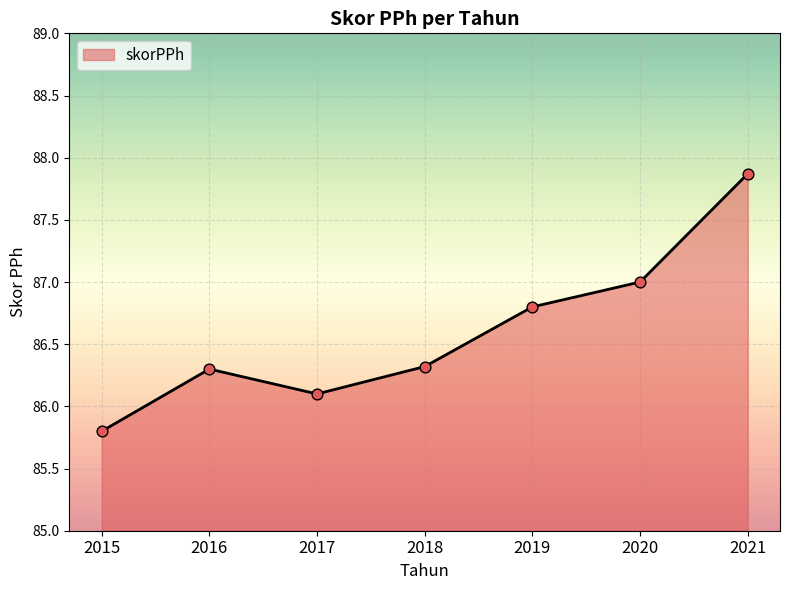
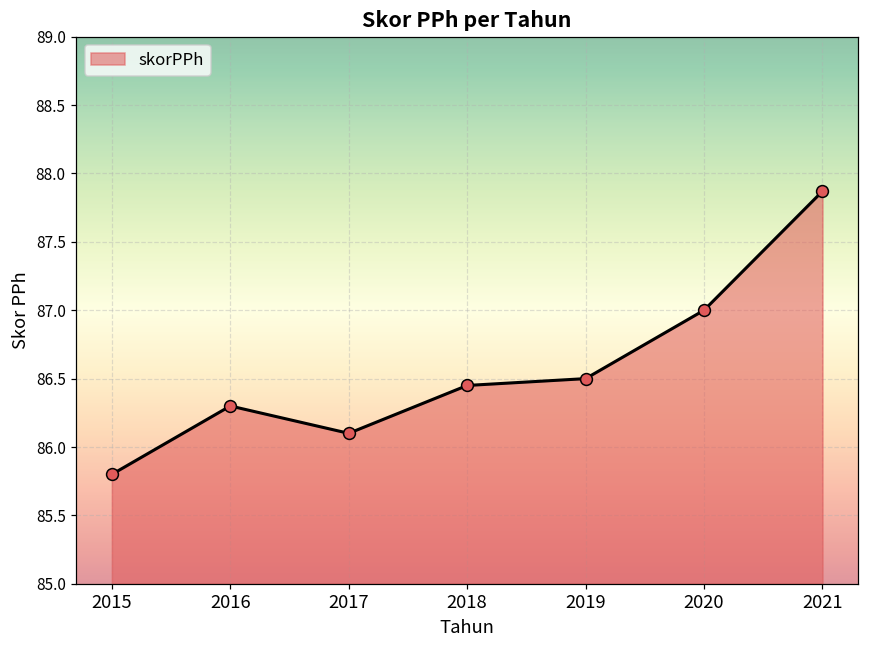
  {
    "2015": 85.80,
    "2016": 86.30,
    "2017": 86.10,
-   "2018": 86.32,
-   "2019": 86.8,
+   "2018": 86.45,
+   "2019": 86.5,
    "2020": 87.00,
    "2021": 87.87
  }
